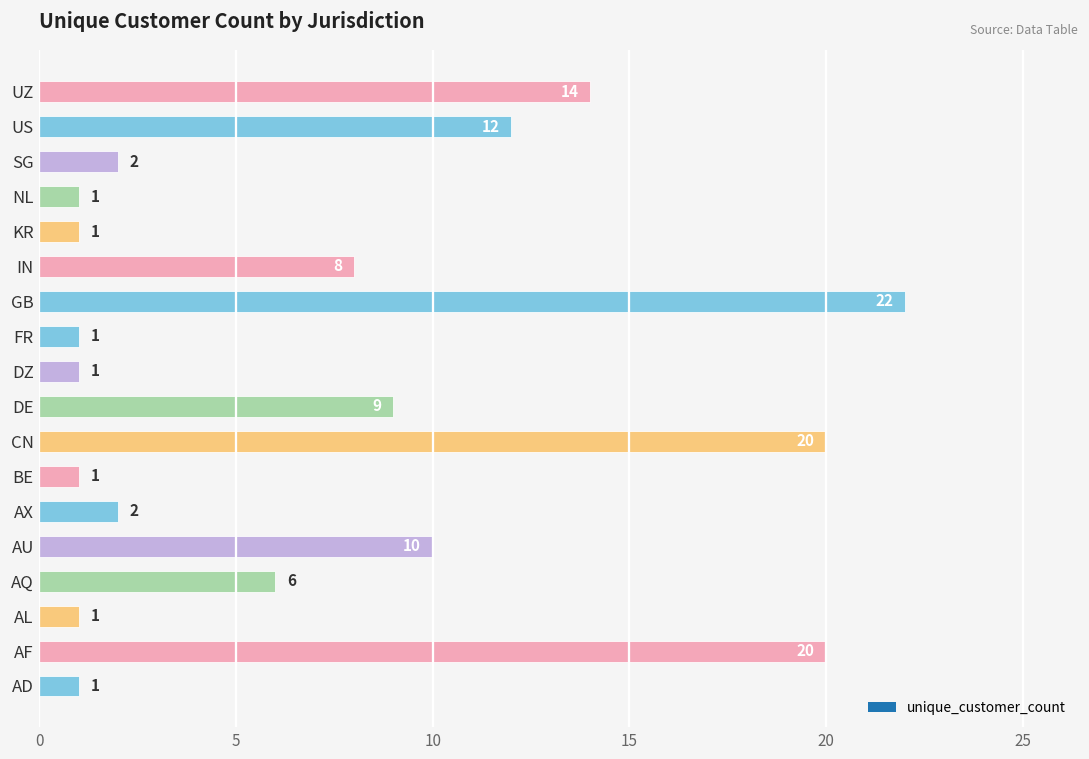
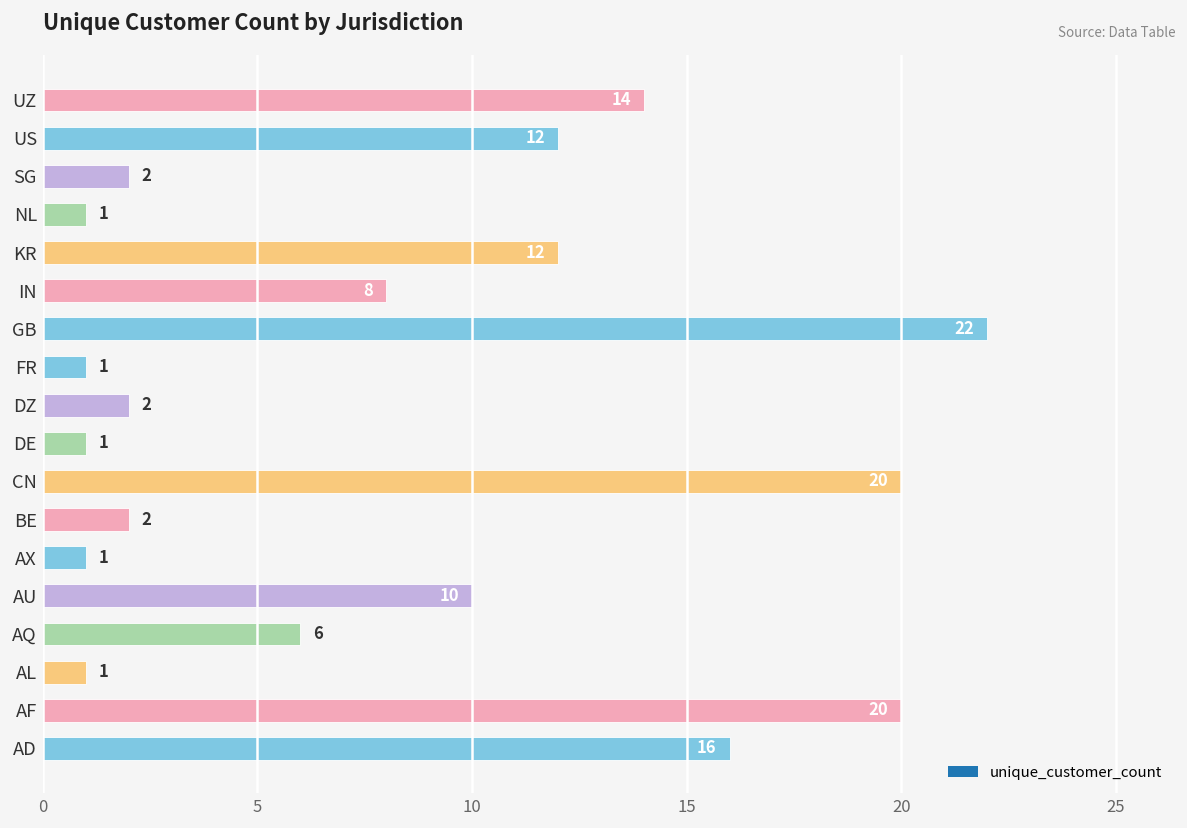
  {
    "UZ": 14,
    "US": 12,
    "SG": 2,
    "NL": 1,
-   "KR": 1,
+   "KR": 12,
    "IN": 8,
    "GB": 22,
    "FR": 1,
-   "DZ": 1,
-   "DE": 9,
+   "DZ": 2,
+   "DE": 1,
    "CN": 20,
-   "BE": 1,
-   "AX": 2,
+   "BE": 2,
+   "AX": 1,
    "AU": 10,
    "AQ": 6,
    "AL": 1,
    "AF": 20,
-   "AD": 1
+   "AD": 16
  }
